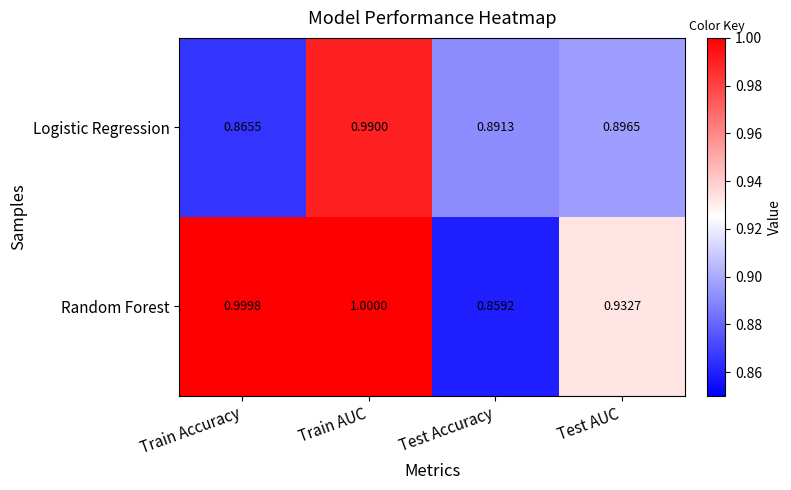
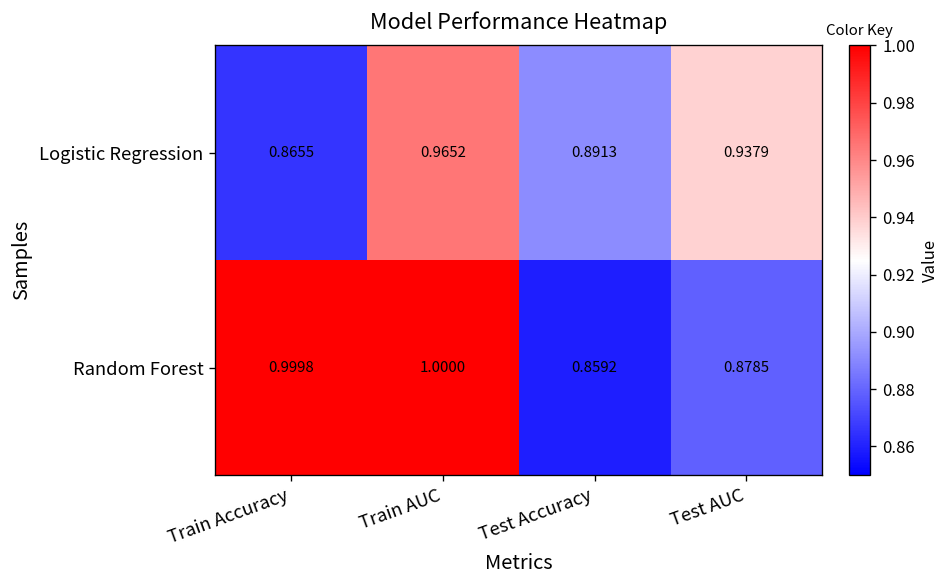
  {
    "Logistic Regression": {
      "Train Accuracy": 0.8655,
-     "Train AUC": 0.9900,
+     "Train AUC": 0.9652,
      "Test Accuracy": 0.8913,
-     "Test AUC": 0.8965
+     "Test AUC": 0.9379
    },
    "Random Forest": {
      "Train Accuracy": 0.9998,
      "Train AUC": 1.0000,
      "Test Accuracy": 0.8592,
-     "Test AUC": 0.9327
+     "Test AUC": 0.8785
    }
  }
